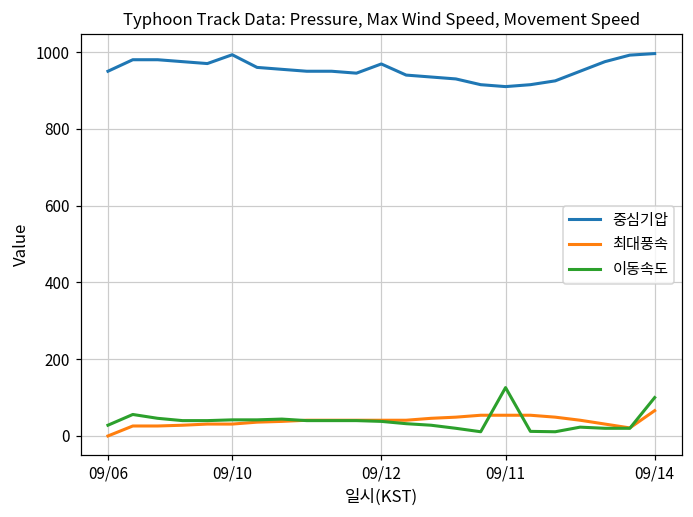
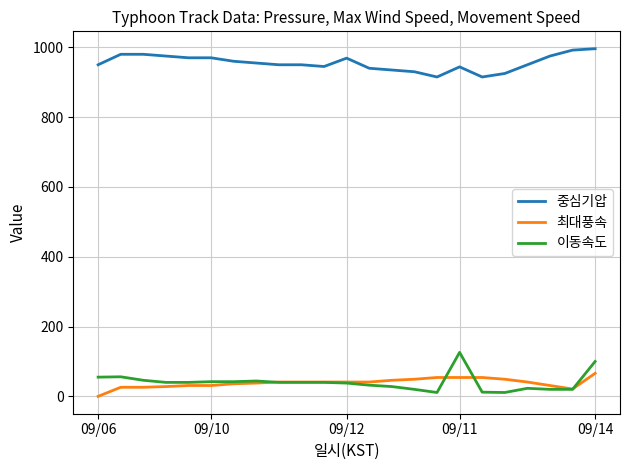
  {
    "중심기압": {
      "09/06": 950,
-     "09/10": 990,
+     "09/10": 970,
      "09/12": 970,
-     "09/11": 910,
+     "09/11": 940,
      "09/14": 1000
    },
    "최대풍속": {
      "09/06": 0,
      "09/10": 30,
      "09/11": 50,
      "09/14": 70
    },
    "이동속도": {
-     "09/06": 30,
+     "09/06": 60,
      "09/10": 40,
      "09/11": 130,
      "09/14": 100
    }
  }
